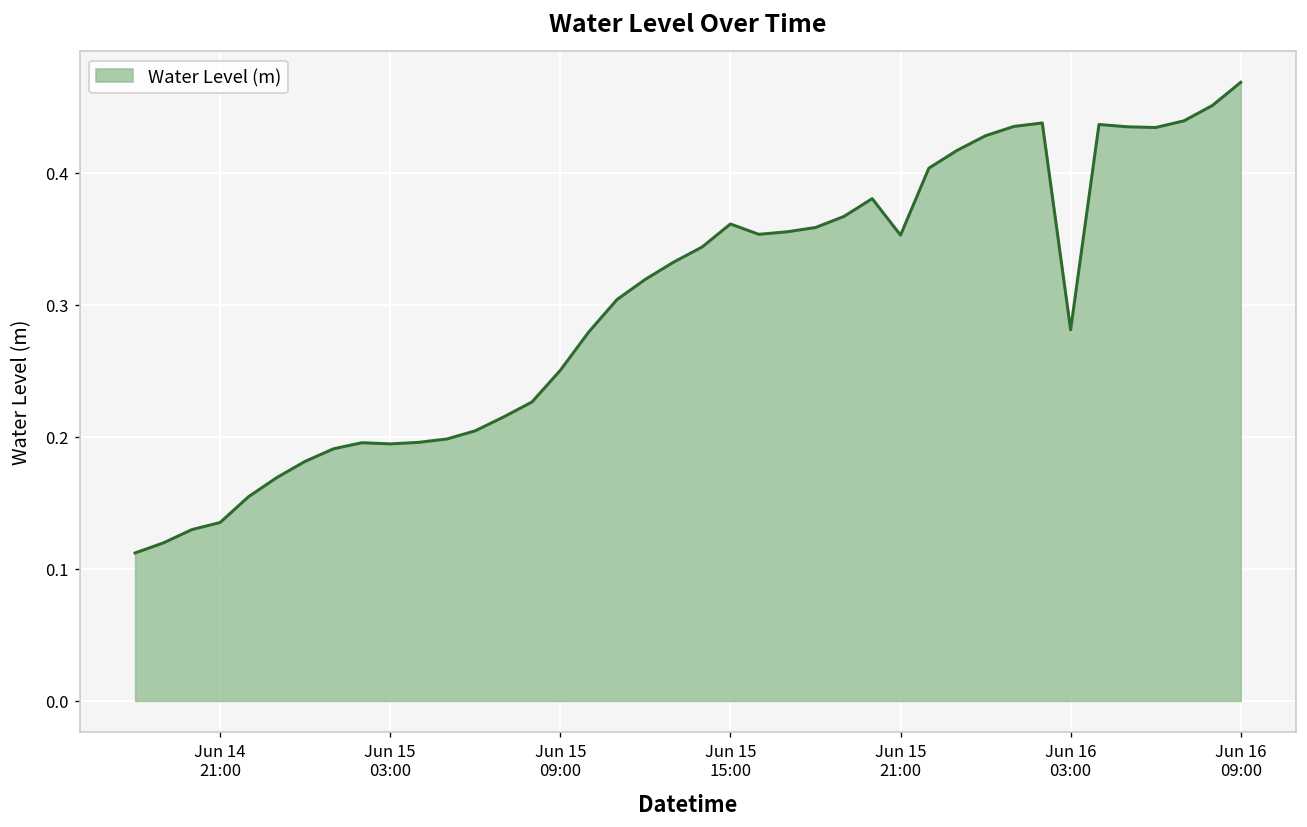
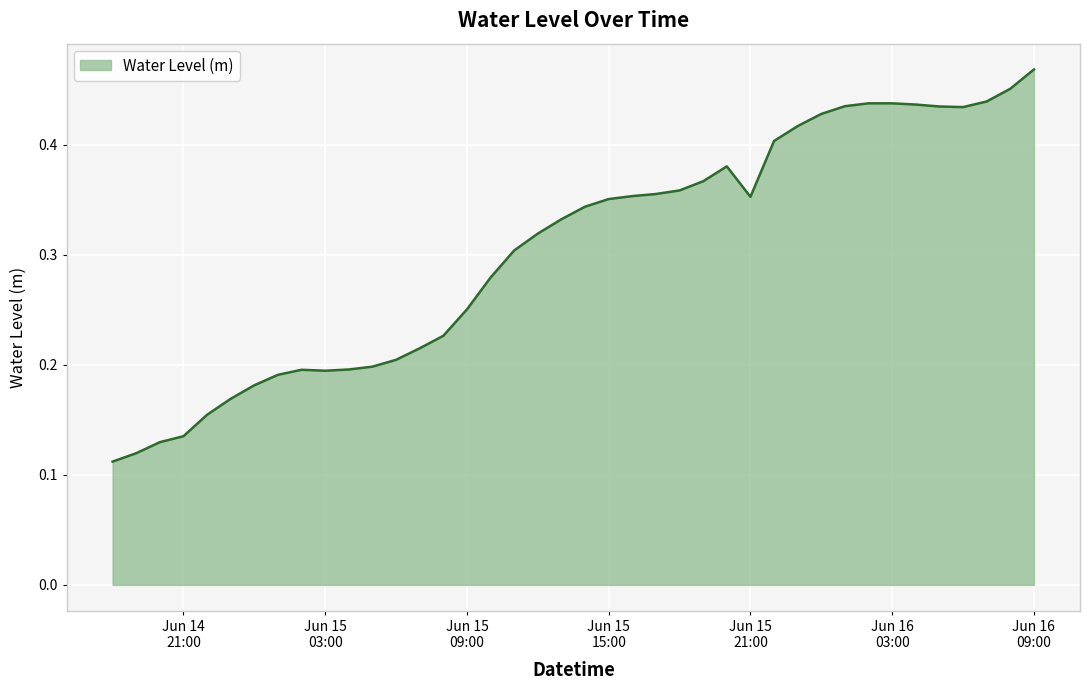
  {
    "Jun 14 21:00": 0.135,
    "Jun 15 03:00": 0.195,
    "Jun 15 09:00": 0.250,
-   "Jun 15 15:00": 0.361,
+   "Jun 15 15:00": 0.351,
    "Jun 15 21:00": 0.353,
-   "Jun 16 03:00": 0.281,
+   "Jun 16 03:00": 0.438,
    "Jun 16 09:00": 0.468
  }
